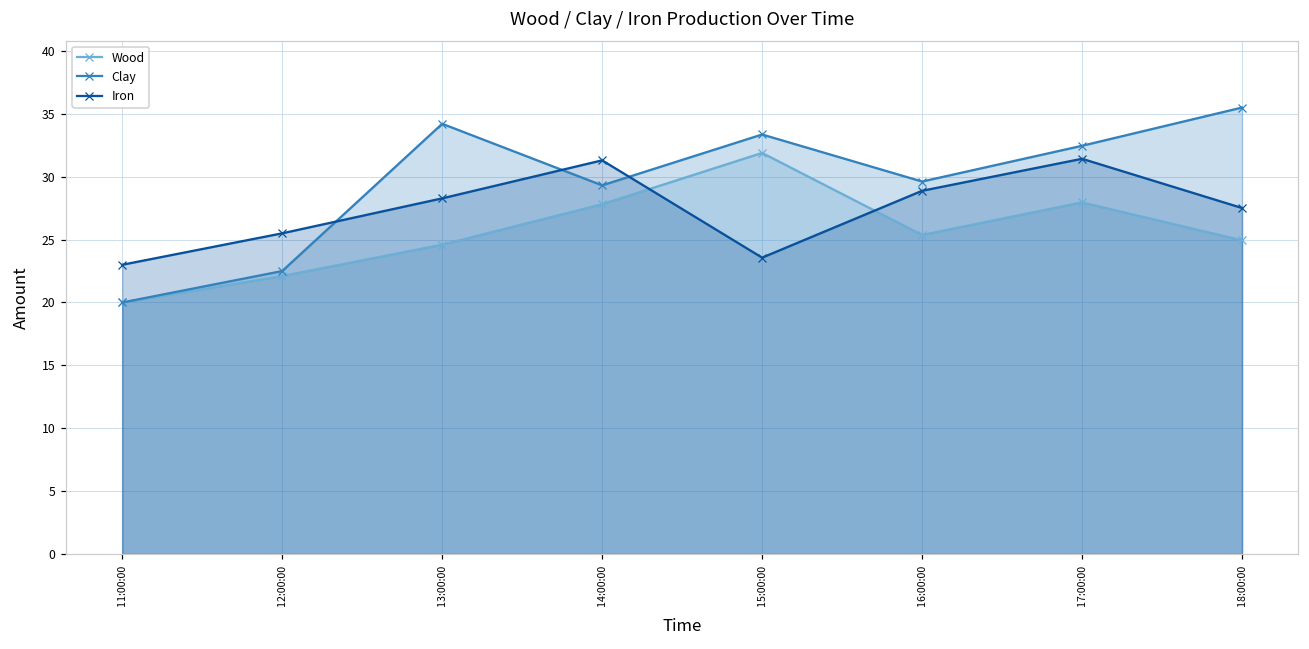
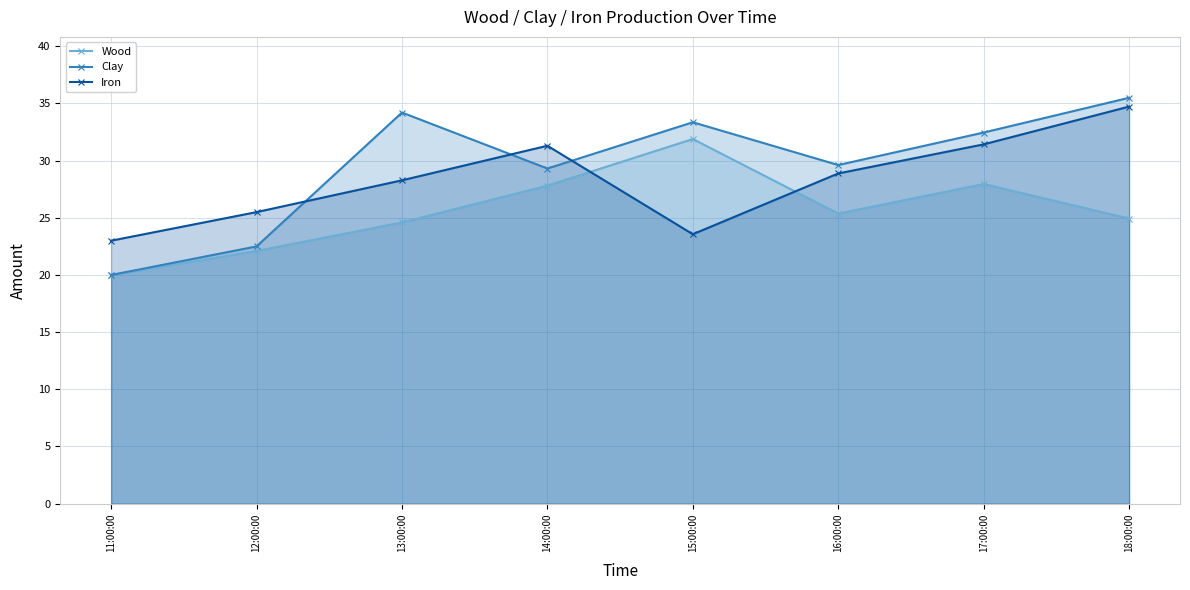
  {
    "Wood": {
      "12:00:00": 22.1,
      "13:00:00": 24.6,
      "14:00:00": 27.8,
      "15:00:00": 31.9,
      "16:00:00": 25.4,
      "17:00:00": 28.0,
      "18:00:00": 24.9
    },
    "Clay": {
      "12:00:00": 22.5,
      "13:00:00": 34.2,
      "14:00:00": 29.3,
      "15:00:00": 33.4,
      "16:00:00": 29.6,
      "17:00:00": 32.5,
      "18:00:00": 35.5
    },
    "Iron": {
      "11:00:00": 23.0,
      "12:00:00": 25.5,
      "13:00:00": 28.3,
      "14:00:00": 31.3,
      "15:00:00": 23.6,
      "16:00:00": 28.9,
      "17:00:00": 31.4,
-     "18:00:00": 27.5
+     "18:00:00": 34.7
    }
  }
